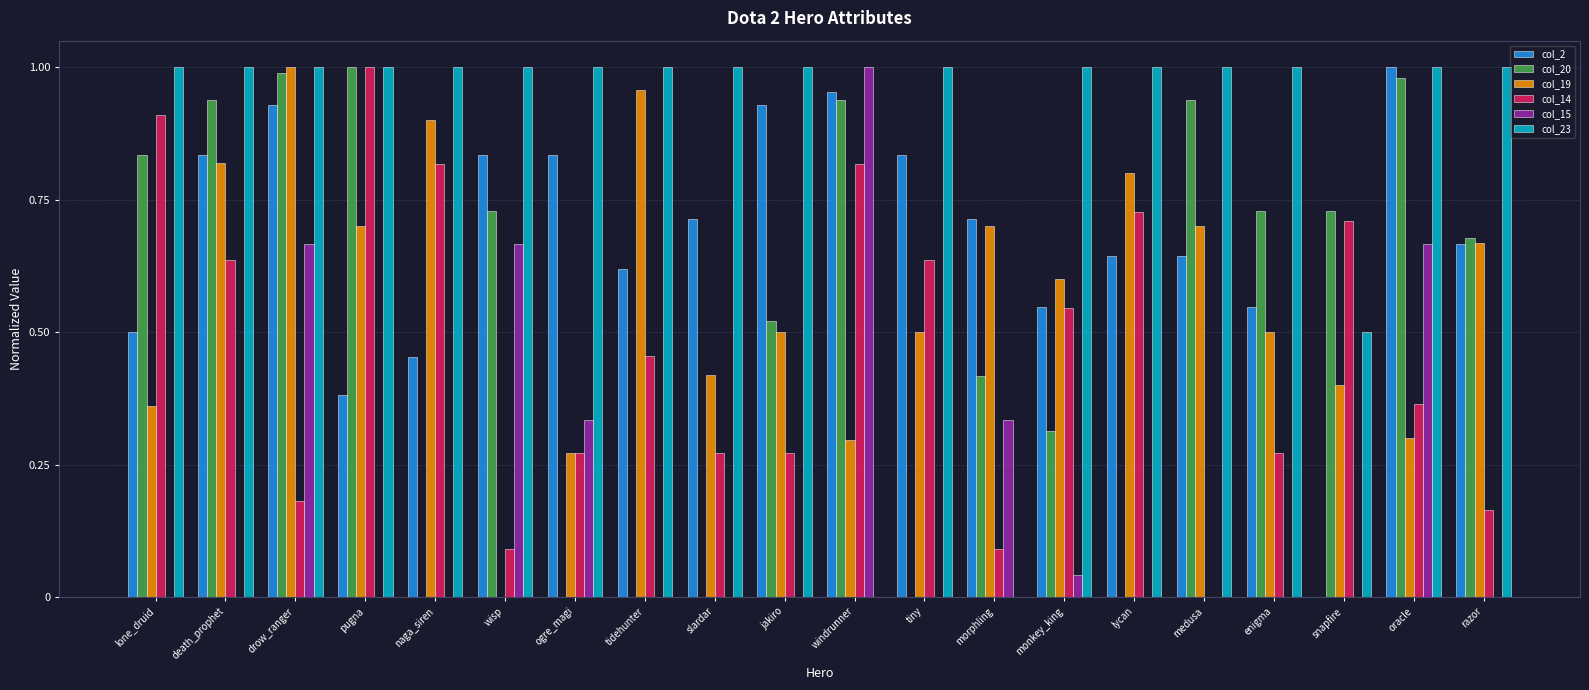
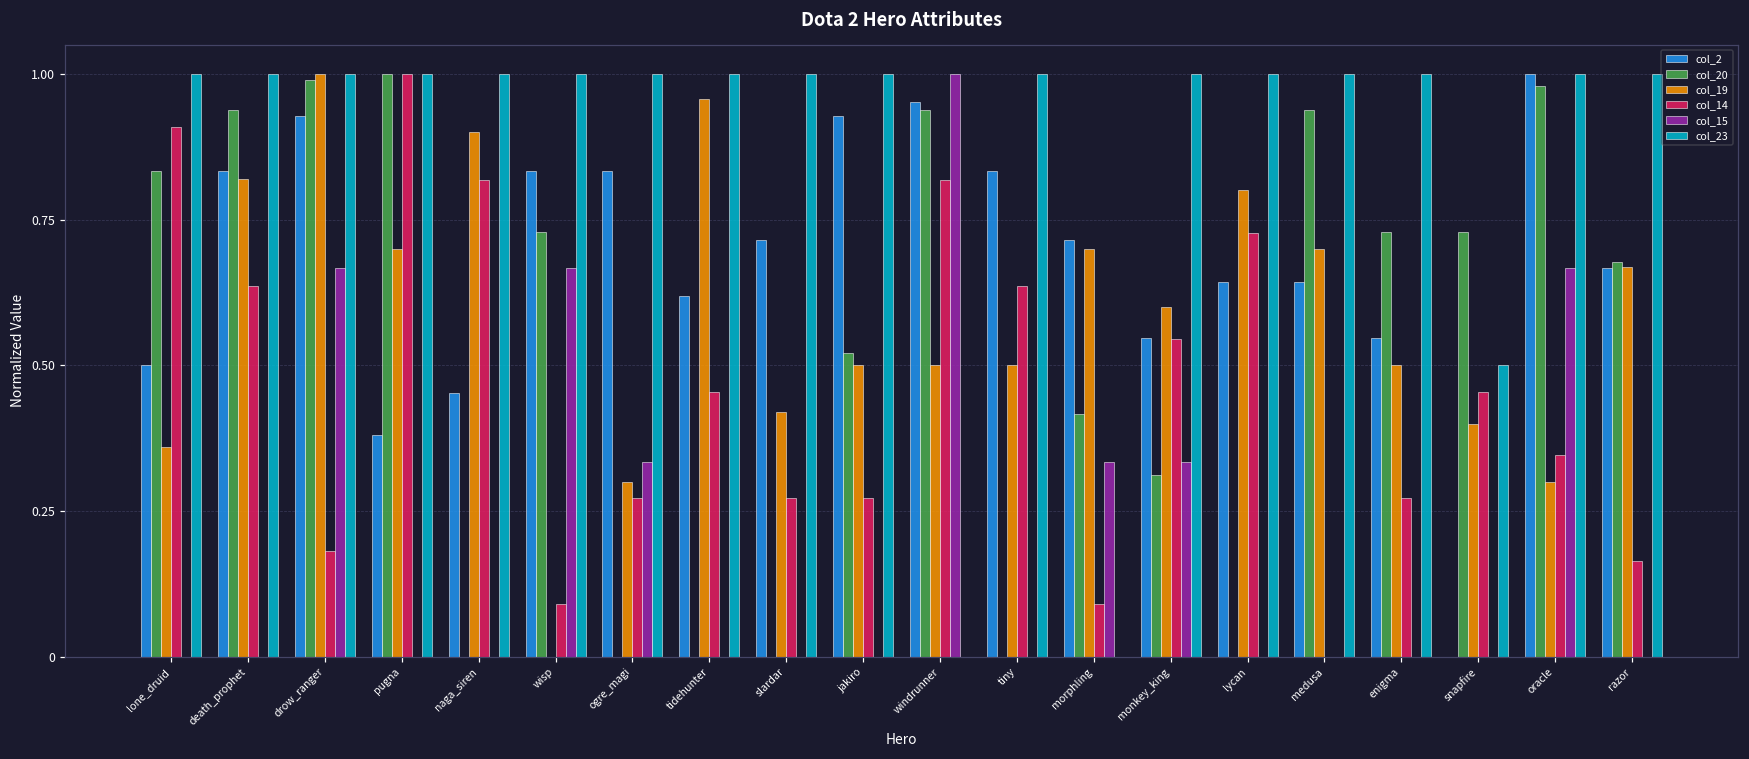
  {
    "col_20": {
      "lone_druid": 0.83,
      "death_prophet": 0.94,
      "drow_ranger": 0.99,
      "pugna": 1.00,
      "naga_siren": 0.00,
      "wisp": 0.73,
      "ogre_magi": 0.00,
      "tidehunter": 0.00,
      "slardar": 0.00,
      "jakiro": 0.52,
      "windrunner": 0.94,
      "tiny": 0.00,
      "morphling": 0.42,
      "monkey_king": 0.31,
      "lycan": 0.00,
      "medusa": 0.94,
      "enigma": 0.73,
      "snapfire": 0.73,
      "oracle": 0.98,
      "razor": 0.68
    },
    "col_19": {
      "lone_druid": 0.36,
      "death_prophet": 0.82,
      "drow_ranger": 1.00,
      "pugna": 0.70,
      "naga_siren": 0.90,
      "wisp": 0.00,
-     "ogre_magi": 0.27,
+     "ogre_magi": 0.30,
      "tidehunter": 0.96,
      "slardar": 0.42,
      "jakiro": 0.50,
-     "windrunner": 0.30,
+     "windrunner": 0.50,
      "tiny": 0.50,
      "morphling": 0.70,
      "monkey_king": 0.60,
      "lycan": 0.80,
      "medusa": 0.70,
      "enigma": 0.50,
      "snapfire": 0.40,
      "oracle": 0.30,
      "razor": 0.67
    },
    "col_14": {
      "lone_druid": 0.91,
      "death_prophet": 0.64,
      "drow_ranger": 0.18,
      "pugna": 1.00,
      "naga_siren": 0.82,
      "wisp": 0.09,
      "ogre_magi": 0.27,
      "tidehunter": 0.45,
      "slardar": 0.27,
      "jakiro": 0.27,
      "windrunner": 0.82,
      "tiny": 0.64,
      "morphling": 0.09,
      "monkey_king": 0.55,
      "lycan": 0.73,
      "medusa": 0.00,
      "enigma": 0.27,
-     "snapfire": 0.71,
-     "oracle": 0.36,
+     "snapfire": 0.45,
+     "oracle": 0.35,
      "razor": 0.16
    },
    "col_15": {
      "lone_druid": 0.00,
      "death_prophet": 0.00,
      "drow_ranger": 0.67,
      "pugna": 0.00,
      "naga_siren": 0.00,
      "wisp": 0.67,
      "ogre_magi": 0.33,
      "tidehunter": 0.00,
      "slardar": 0.00,
      "jakiro": 0.00,
      "windrunner": 1.00,
      "tiny": 0.00,
      "morphling": 0.33,
-     "monkey_king": 0.04,
+     "monkey_king": 0.33,
      "lycan": 0.00,
      "medusa": 0.00,
      "enigma": 0.00,
      "snapfire": 0.00,
      "oracle": 0.67,
      "razor": 0.00
    }
  }
